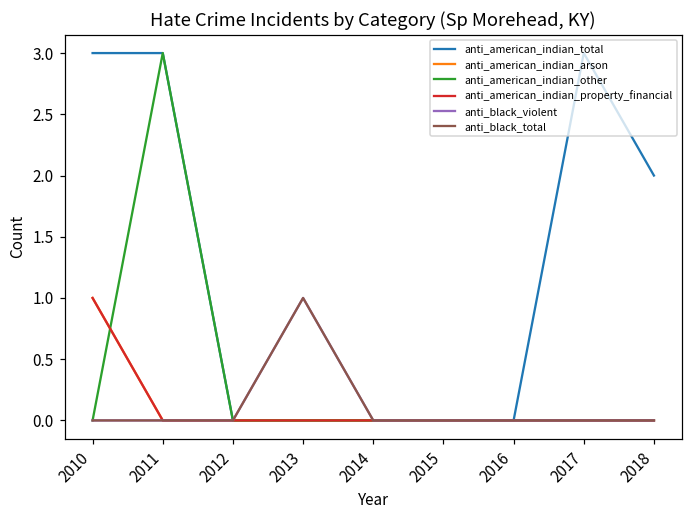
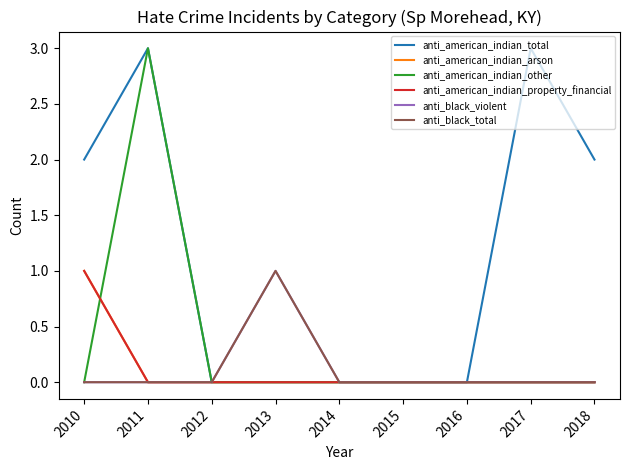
  {
    "anti_american_indian_total": {
-     "2010": 3,
+     "2010": 2,
      "2018": 2
    },
    "anti_american_indian_property_financial": {
      "2010": 1
    },
    "anti_black_total": {
      "2013": 1
    }
  }
